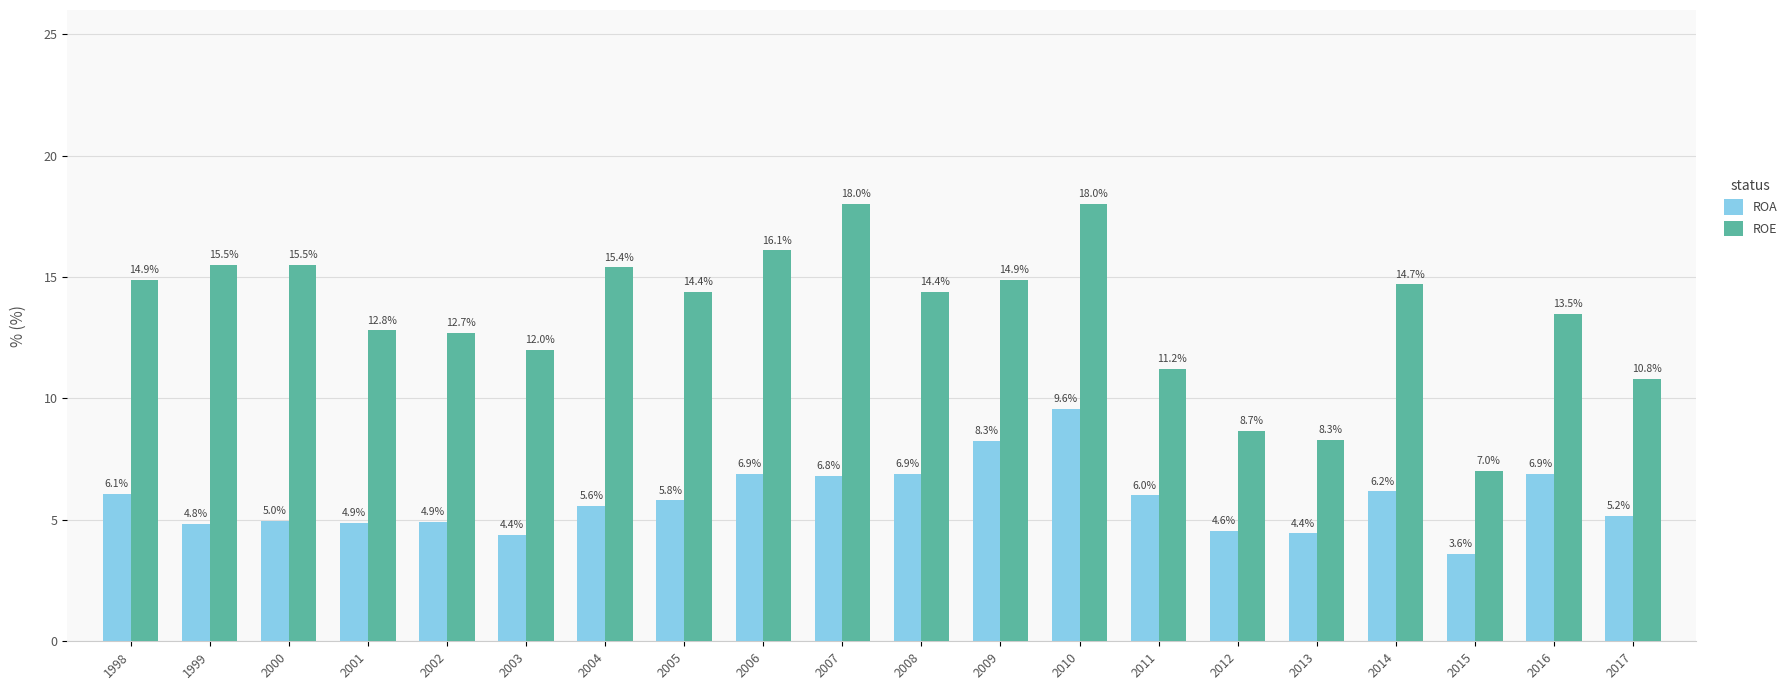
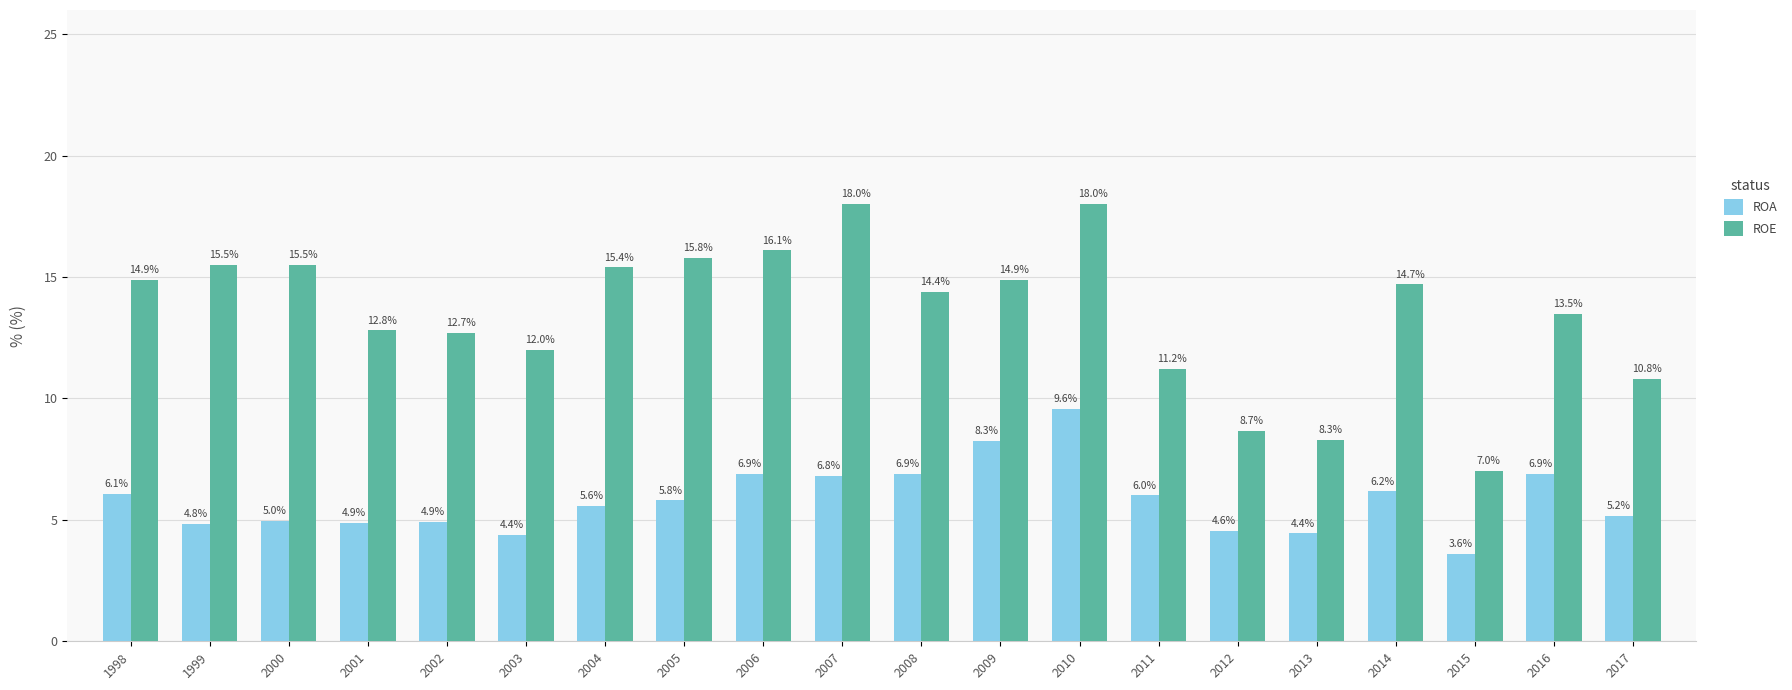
  {
    "ROA": {
      "1998": "6.1%",
      "1999": "4.8%",
      "2000": "5.0%",
      "2001": "4.9%",
      "2002": "4.9%",
      "2003": "4.4%",
      "2004": "5.6%",
      "2005": "5.8%",
      "2006": "6.9%",
      "2007": "6.8%",
      "2008": "6.9%",
      "2009": "8.3%",
      "2010": "9.6%",
      "2011": "6.0%",
      "2012": "4.6%",
      "2013": "4.4%",
      "2014": "6.2%",
      "2015": "3.6%",
      "2016": "6.9%",
      "2017": "5.2%"
    },
    "ROE": {
      "1998": "14.9%",
      "1999": "15.5%",
      "2000": "15.5%",
      "2001": "12.8%",
      "2002": "12.7%",
      "2003": "12.0%",
      "2004": "15.4%",
-     "2005": "14.4%",
+     "2005": "15.8%",
      "2006": "16.1%",
      "2007": "18.0%",
      "2008": "14.4%",
      "2009": "14.9%",
      "2010": "18.0%",
      "2011": "11.2%",
      "2012": "8.7%",
      "2013": "8.3%",
      "2014": "14.7%",
      "2015": "7.0%",
      "2016": "13.5%",
      "2017": "10.8%"
    }
  }
